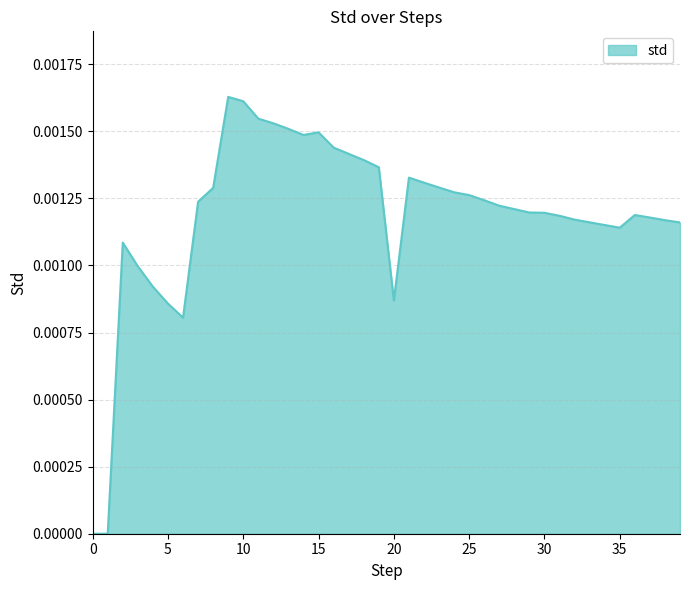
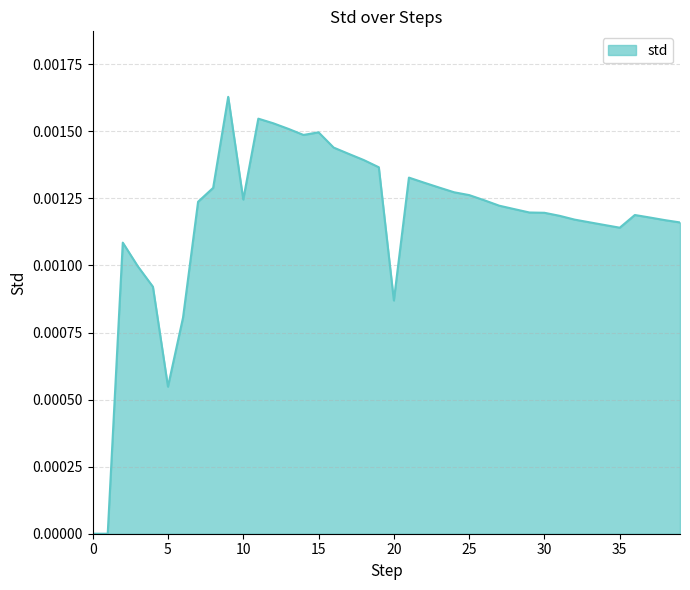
  {
    "0": 0.00000,
-   "5": 0.00086,
-   "10": 0.00161,
+   "5": 0.00055,
+   "10": 0.00125,
    "15": 0.00150,
    "20": 0.00087,
    "25": 0.00126,
    "30": 0.00120,
    "35": 0.00114
  }
